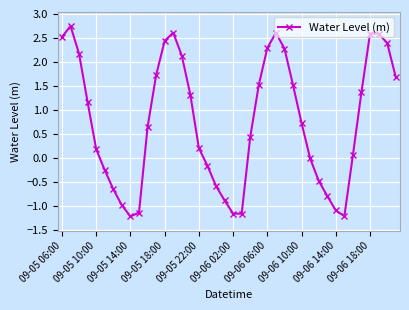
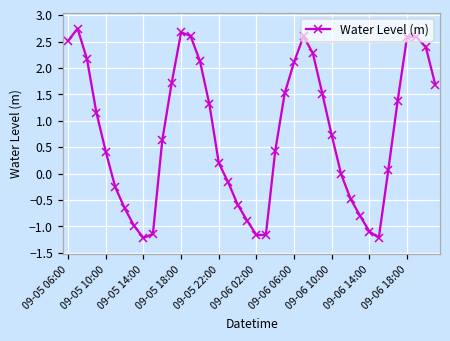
  {
    "09-05 06:00": 2.5,
-   "09-05 10:00": 0.2,
+   "09-05 10:00": 0.4,
    "09-05 14:00": -1.2,
-   "09-05 18:00": 2.4,
+   "09-05 18:00": 2.7,
    "09-05 22:00": 0.2,
    "09-06 02:00": -1.2,
-   "09-06 06:00": 2.3,
+   "09-06 06:00": 2.1,
    "09-06 10:00": 0.7,
    "09-06 14:00": -1.1
  }
